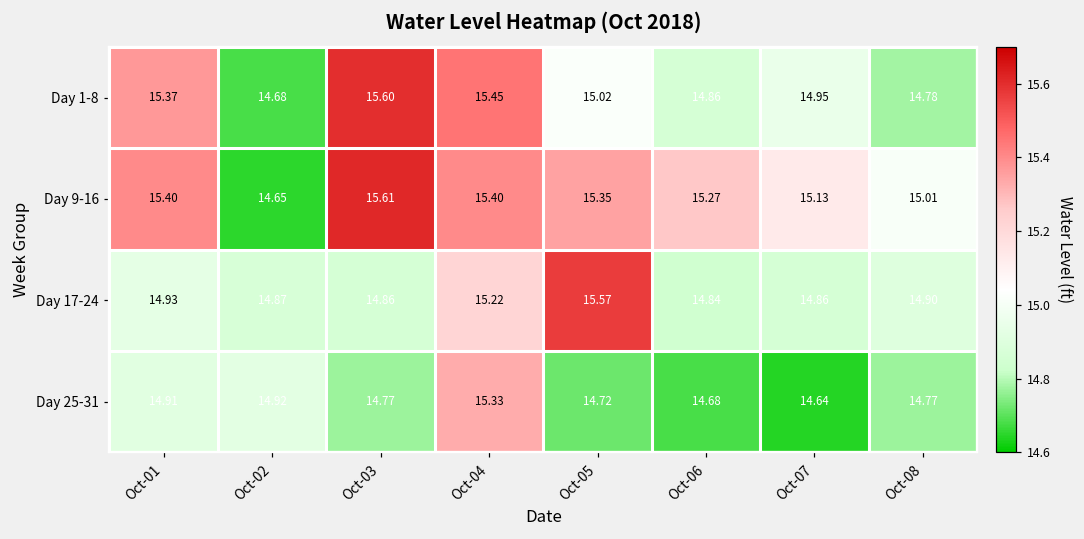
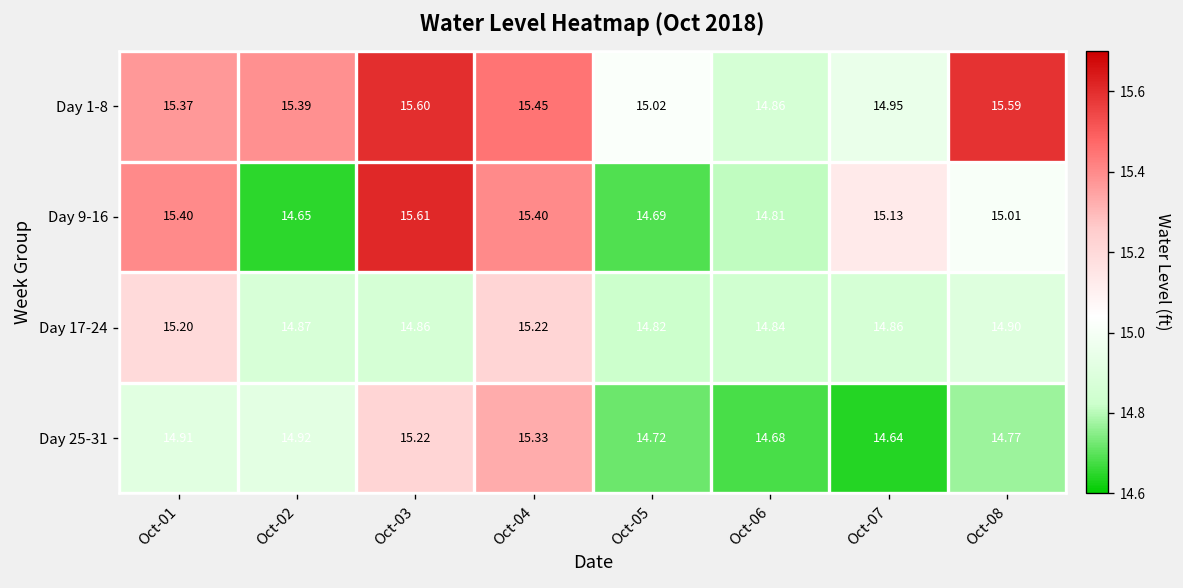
  {
    "Day 1-8": {
      "Oct-01": 15.37,
-     "Oct-02": 14.68,
+     "Oct-02": 15.39,
      "Oct-03": 15.60,
      "Oct-04": 15.45,
      "Oct-05": 15.02,
      "Oct-07": 14.95,
-     "Oct-08": 14.78
+     "Oct-08": 15.59
    },
    "Day 9-16": {
      "Oct-01": 15.40,
      "Oct-02": 14.65,
      "Oct-03": 15.61,
      "Oct-04": 15.40,
-     "Oct-05": 15.35,
-     "Oct-06": 15.27,
+     "Oct-05": 14.69,
+     "Oct-06": 14.81,
      "Oct-07": 15.13,
      "Oct-08": 15.01
    },
    "Day 17-24": {
-     "Oct-01": 14.93,
+     "Oct-01": 15.20,
      "Oct-04": 15.22,
-     "Oct-05": 15.57
+     "Oct-05": 14.82
    },
    "Day 25-31": {
-     "Oct-03": 14.77,
+     "Oct-03": 15.22,
      "Oct-04": 15.33,
      "Oct-05": 14.72,
      "Oct-06": 14.68,
      "Oct-07": 14.64,
      "Oct-08": 14.77
    }
  }
